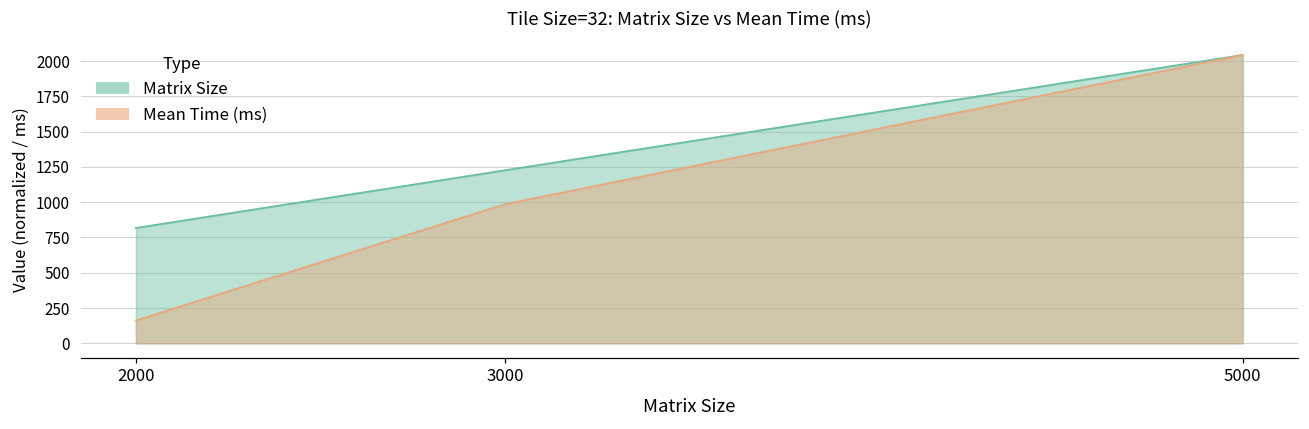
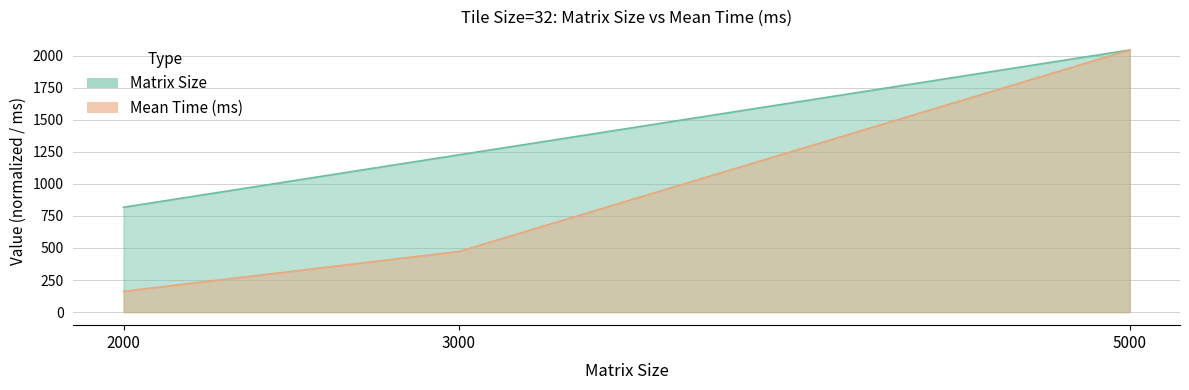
  {
    "Matrix Size": {
      "2000": 820,
      "3000": 1230
    },
    "Mean Time (ms)": {
      "2000": 160,
-     "3000": 990
+     "3000": 470
    }
  }
